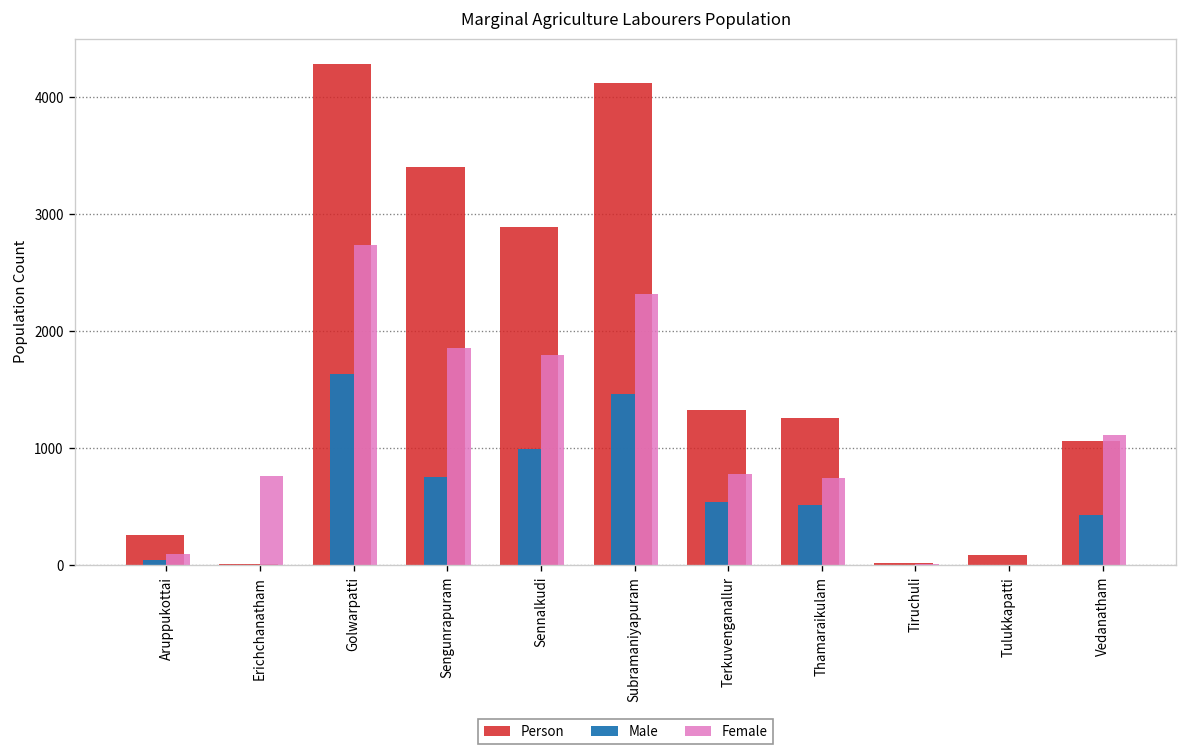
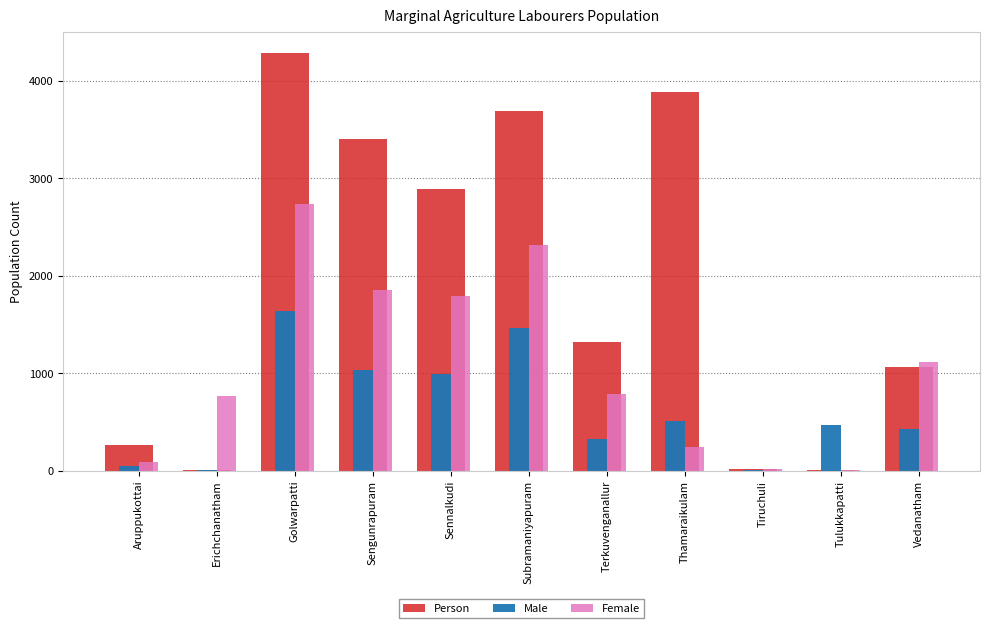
  {
    "Person": {
      "Aruppukottai": 300,
      "Golwarpatti": 4300,
      "Sengunrapuram": 3400,
      "Sennalkudi": 2900,
-     "Subramaniyapuram": 4100,
+     "Subramaniyapuram": 3700,
      "Terkuvenganallur": 1300,
-     "Thamaraikulam": 1300,
-     "Tulukkapatti": 100,
+     "Thamaraikulam": 3900,
+     "Tulukkapatti": 0,
      "Vedanatham": 1100
    },
    "Male": {
-     "Sengunrapuram": 800,
-     "Terkuvenganallur": 500,
-     "Tulukkapatti": 0
+     "Sengunrapuram": 1000,
+     "Terkuvenganallur": 300,
+     "Tulukkapatti": 500
    },
    "Female": {
      "Erichchanatham": 800,
-     "Thamaraikulam": 700,
+     "Thamaraikulam": 200,
      "Vedanatham": 1100
    }
  }
